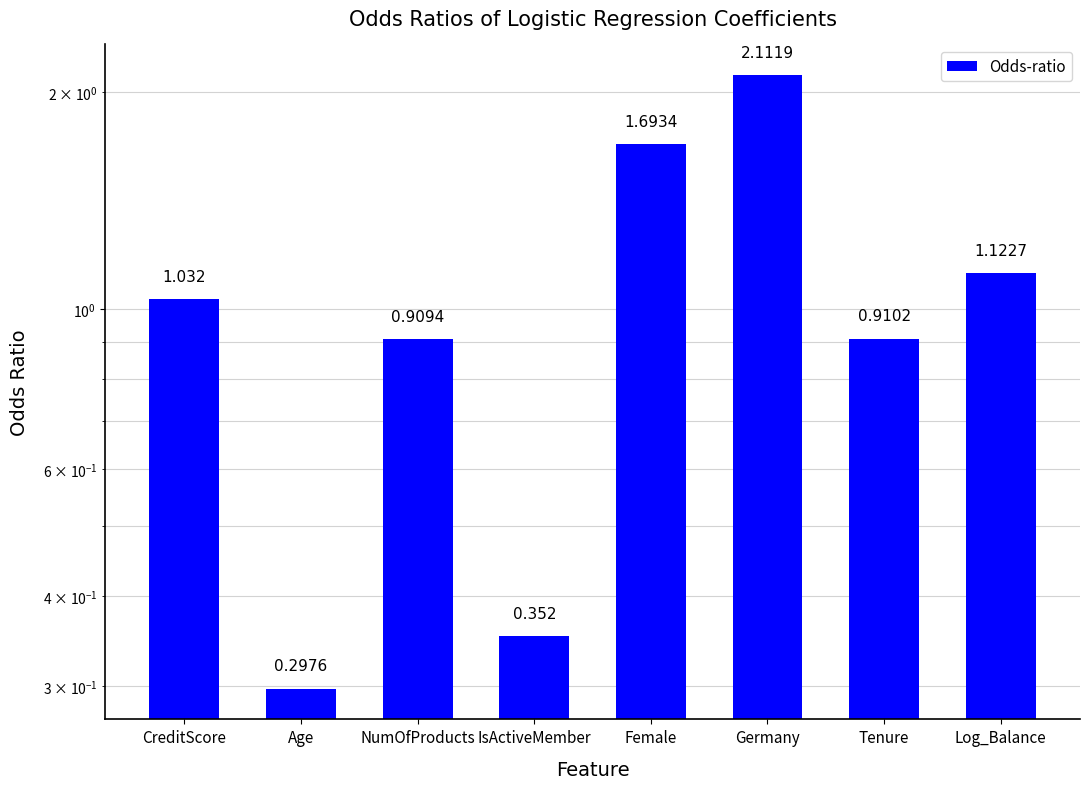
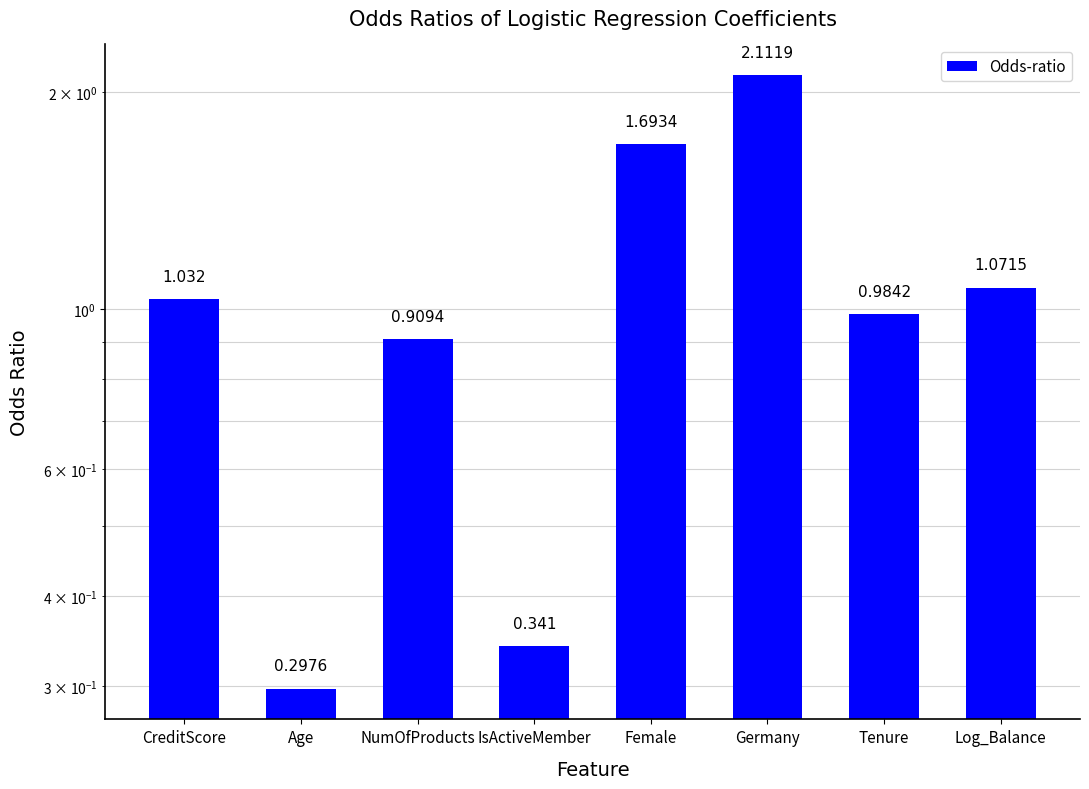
  {
    "CreditScore": 1.032,
    "Age": 0.2976,
    "NumOfProducts": 0.9094,
-   "IsActiveMember": 0.352,
+   "IsActiveMember": 0.341,
    "Female": 1.6934,
    "Germany": 2.1119,
-   "Tenure": 0.9102,
-   "Log_Balance": 1.1227
+   "Tenure": 0.9842,
+   "Log_Balance": 1.0715
  }
